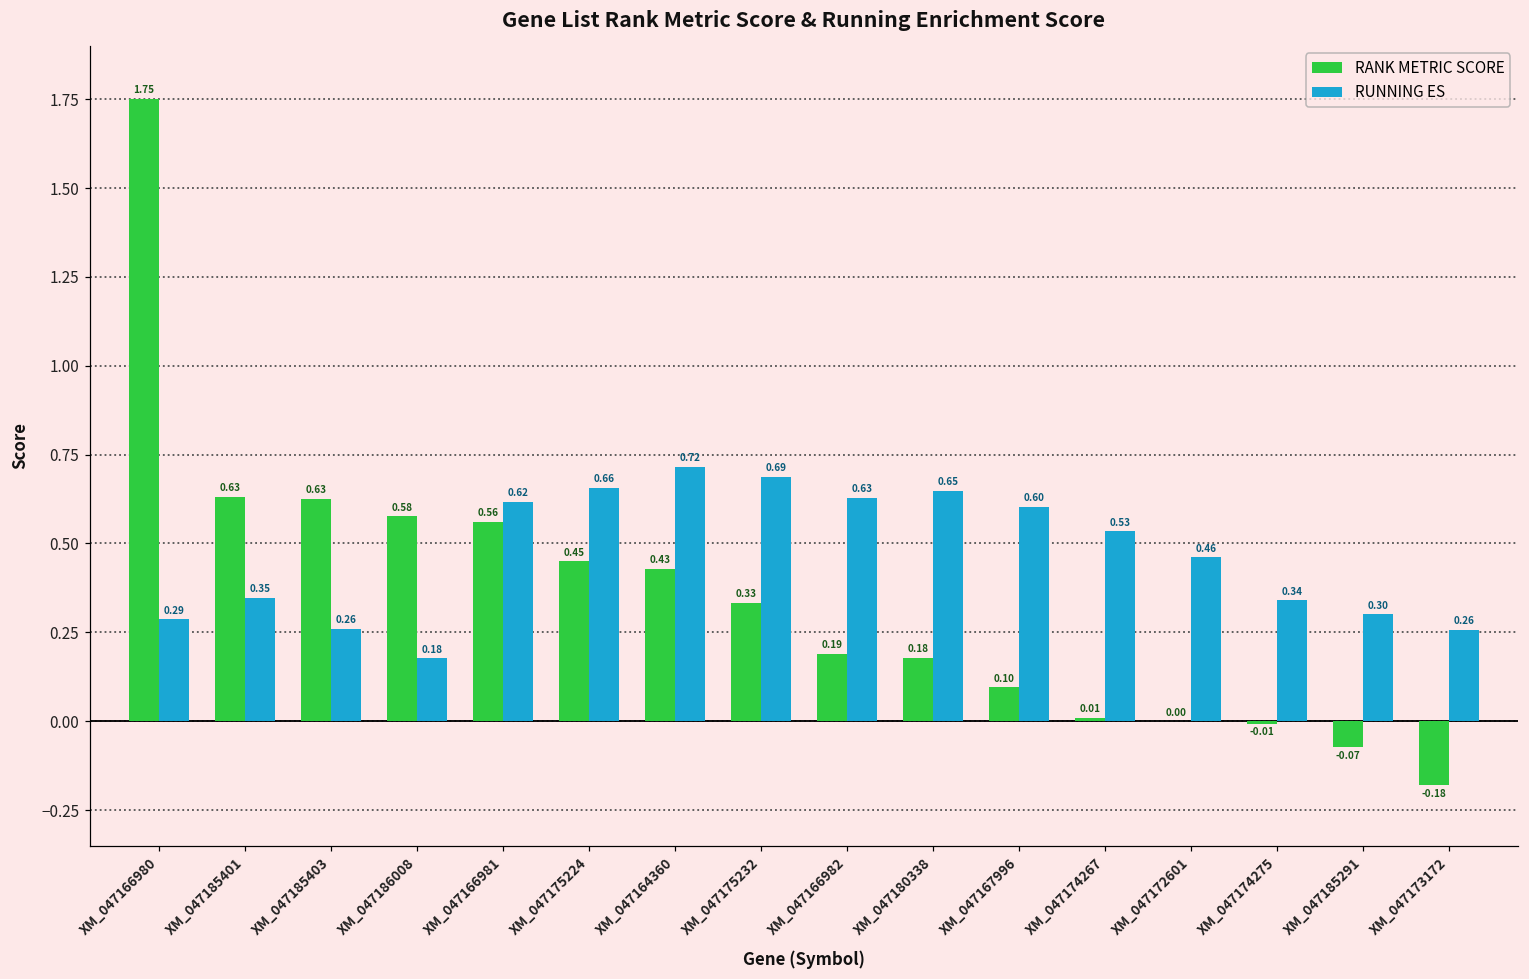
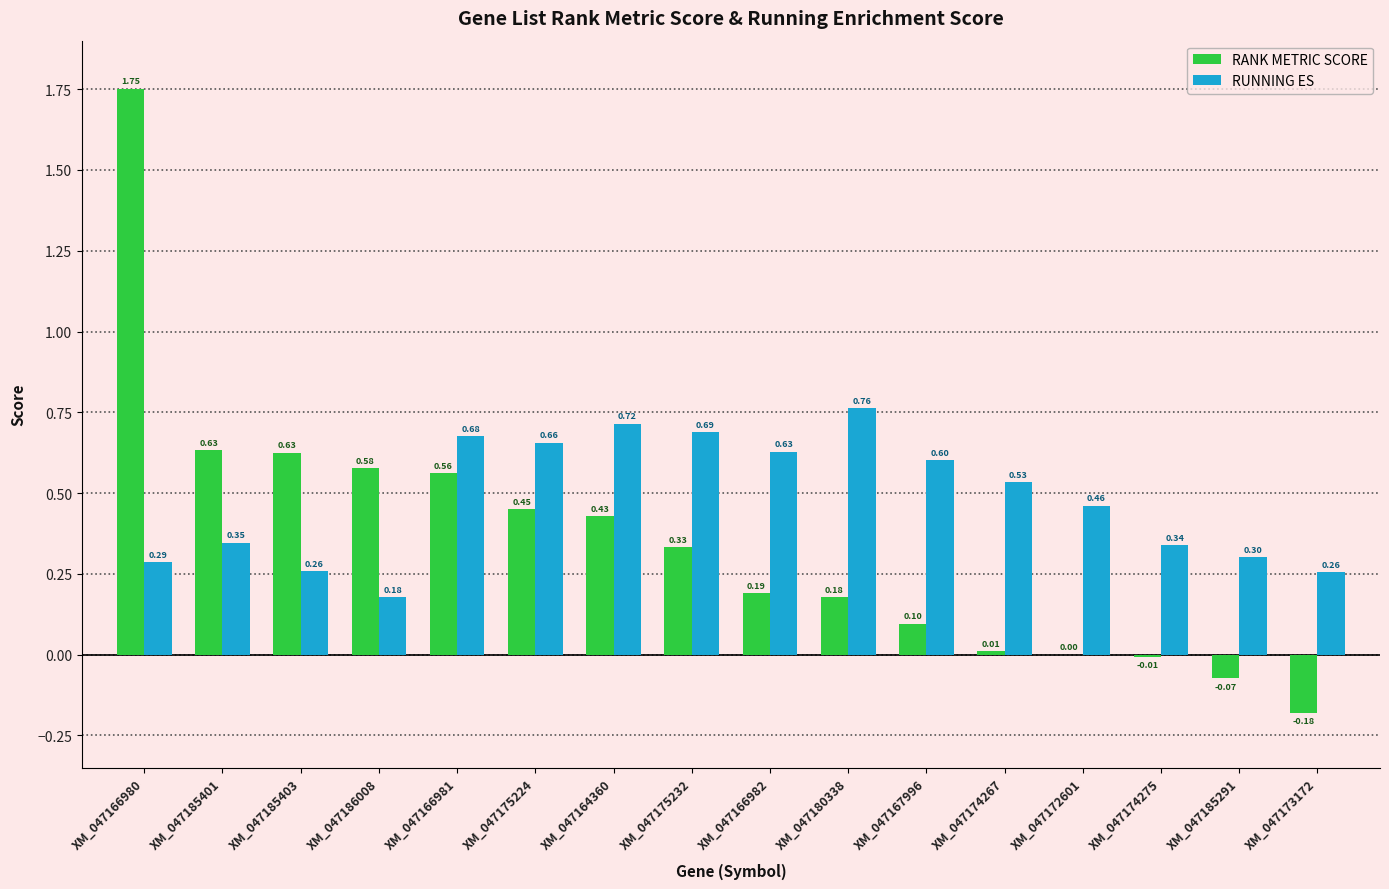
  {
    "RANK METRIC SCORE": {
      "XM_047166980": 1.75,
      "XM_047185401": 0.63,
      "XM_047185403": 0.63,
      "XM_047186008": 0.58,
      "XM_047166981": 0.56,
      "XM_047175224": 0.45,
      "XM_047164360": 0.43,
      "XM_047175232": 0.33,
      "XM_047166982": 0.19,
      "XM_047180338": 0.18,
      "XM_047167996": 0.10,
      "XM_047174267": 0.01,
      "XM_047172601": 0.00,
      "XM_047174275": -0.01,
      "XM_047185291": -0.07,
      "XM_047173172": -0.18
    },
    "RUNNING ES": {
      "XM_047166980": 0.29,
      "XM_047185401": 0.35,
      "XM_047185403": 0.26,
      "XM_047186008": 0.18,
-     "XM_047166981": 0.62,
+     "XM_047166981": 0.68,
      "XM_047175224": 0.66,
      "XM_047164360": 0.72,
      "XM_047175232": 0.69,
      "XM_047166982": 0.63,
-     "XM_047180338": 0.65,
+     "XM_047180338": 0.76,
      "XM_047167996": 0.60,
      "XM_047174267": 0.53,
      "XM_047172601": 0.46,
      "XM_047174275": 0.34,
      "XM_047185291": 0.30,
      "XM_047173172": 0.26
    }
  }
